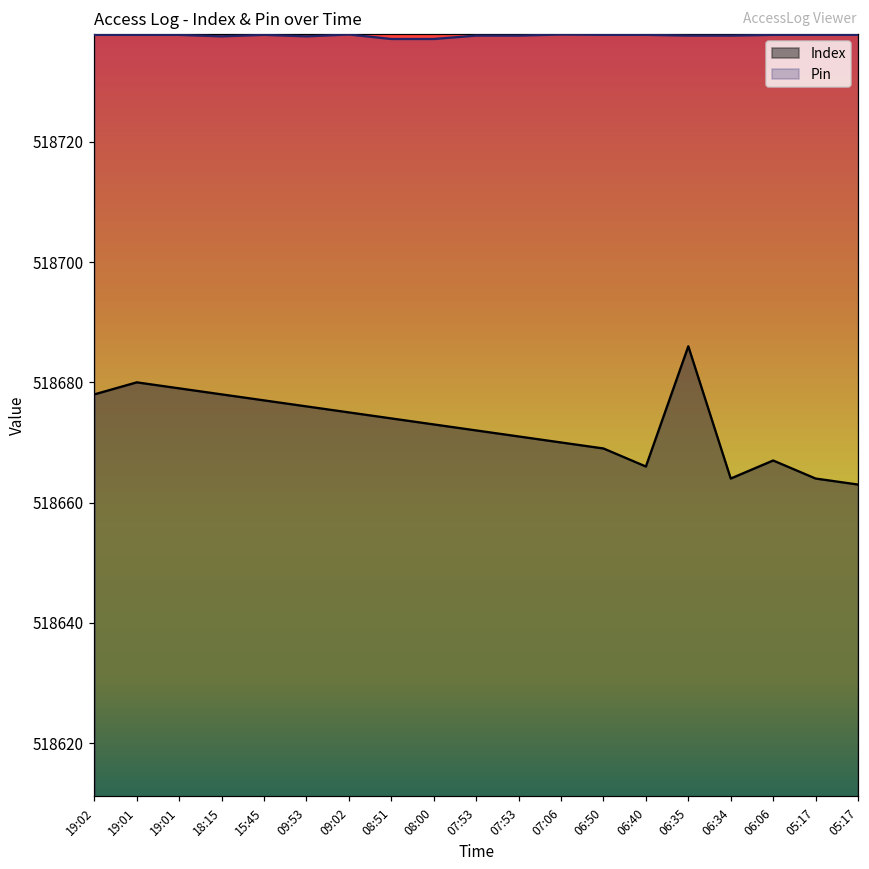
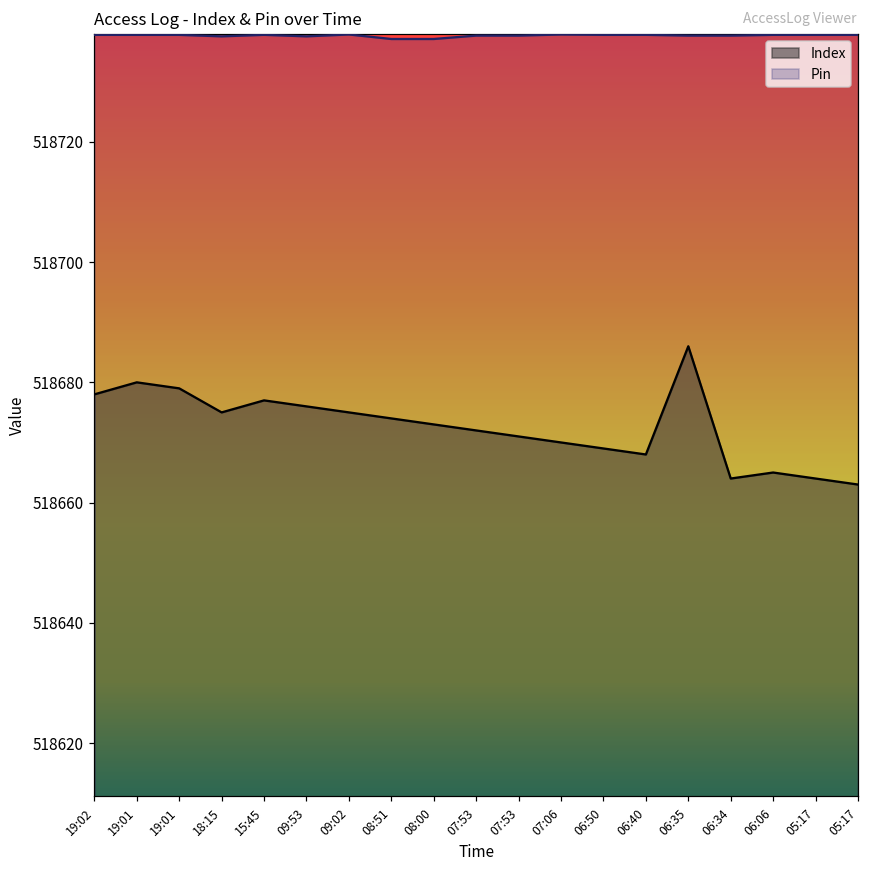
  {
    "Index": {
      "19:02": 518678,
-     "18:15": 518678,
+     "18:15": 518675,
      "15:45": 518677,
      "09:53": 518676,
      "09:02": 518675,
      "08:51": 518674,
      "08:00": 518673,
      "07:06": 518670,
      "06:50": 518669,
-     "06:40": 518666,
+     "06:40": 518668,
      "06:35": 518686,
      "06:34": 518664,
-     "06:06": 518667
+     "06:06": 518665
    },
    "Pin": {
      "19:02": 518738,
      "18:15": 518738,
      "15:45": 518738,
      "09:53": 518738,
      "09:02": 518738,
      "08:51": 518737,
      "08:00": 518737,
      "07:06": 518738,
      "06:50": 518738,
      "06:40": 518738,
      "06:35": 518738,
      "06:34": 518738,
      "06:06": 518738
    }
  }
